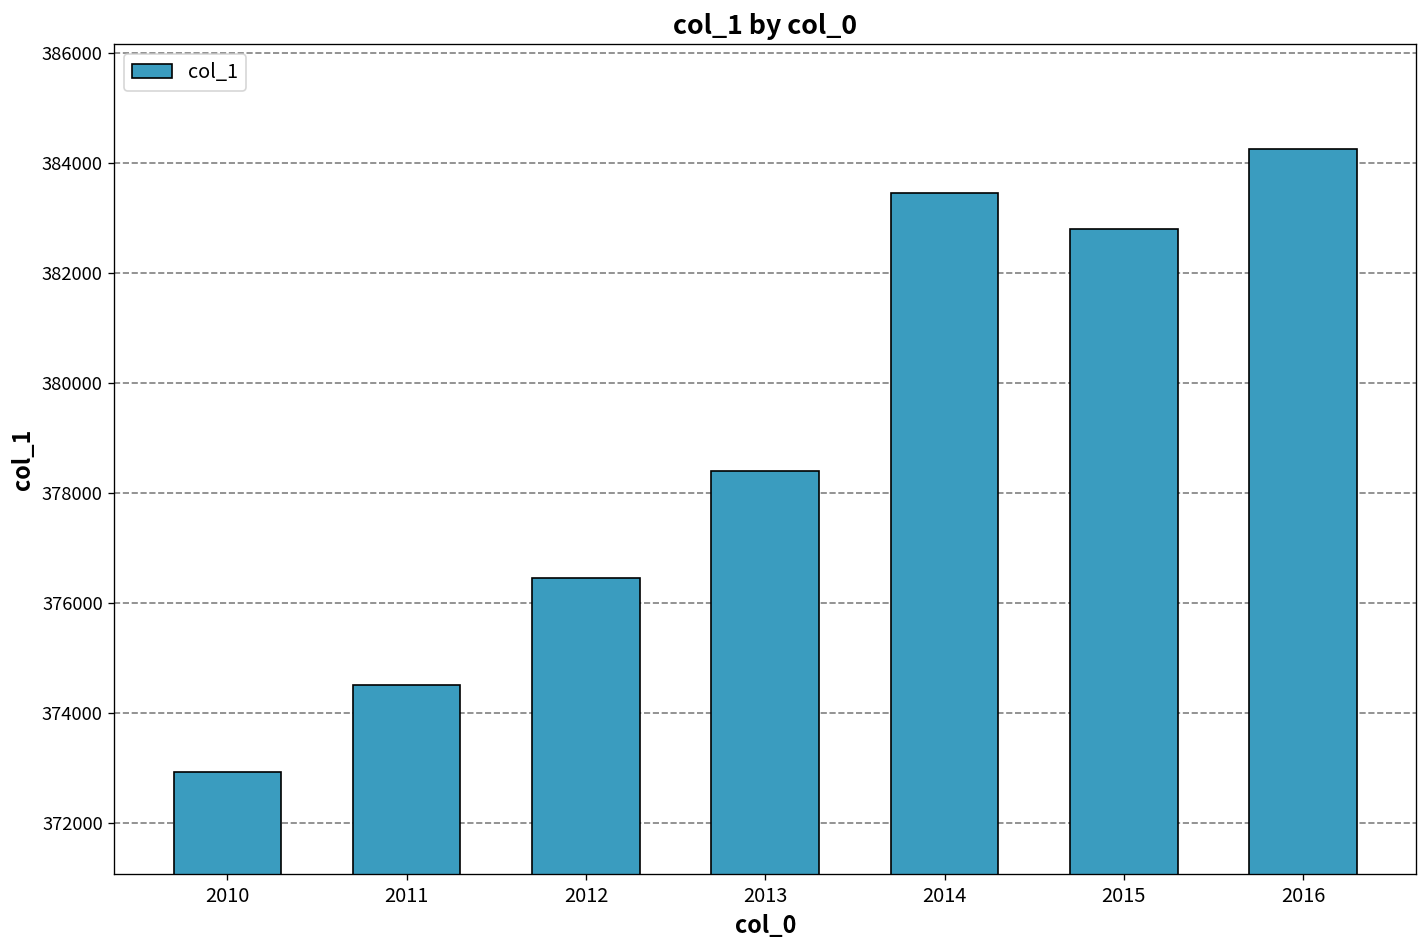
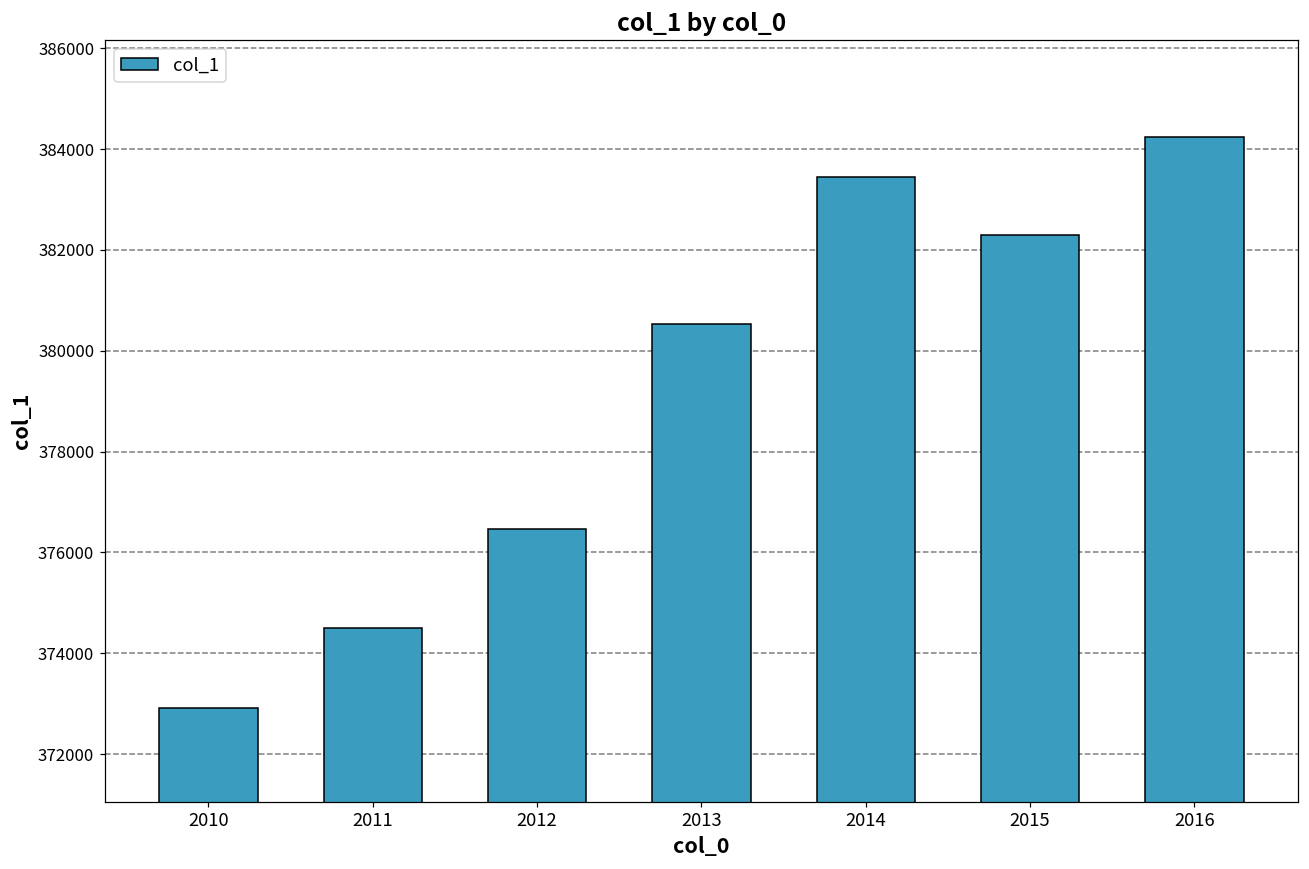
  {
    "2010": 372900,
    "2011": 374500,
    "2012": 376500,
-   "2013": 378400,
+   "2013": 380500,
    "2014": 383400,
-   "2015": 382800,
+   "2015": 382300,
    "2016": 384200
  }
